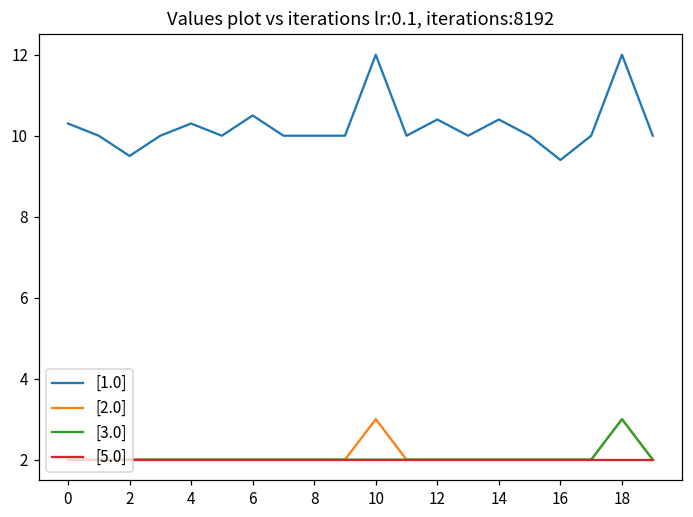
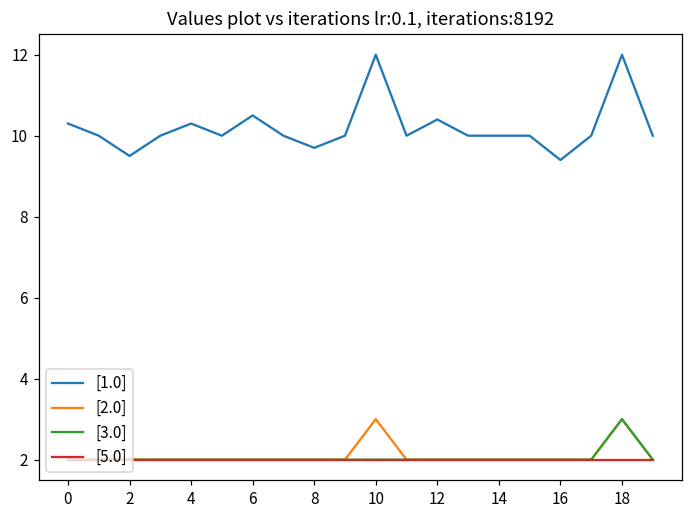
  {
    "[1.0]": {
      "0": 10.3,
      "2": 9.5,
      "4": 10.3,
      "6": 10.5,
-     "8": 10.0,
+     "8": 9.7,
      "10": 12.0,
      "12": 10.4,
-     "14": 10.4,
+     "14": 10.0,
      "16": 9.4,
      "18": 12.0
    },
    "[2.0]": {
      "10": 3.0
    },
    "[5.0]": {
      "18": 2.0
    }
  }
